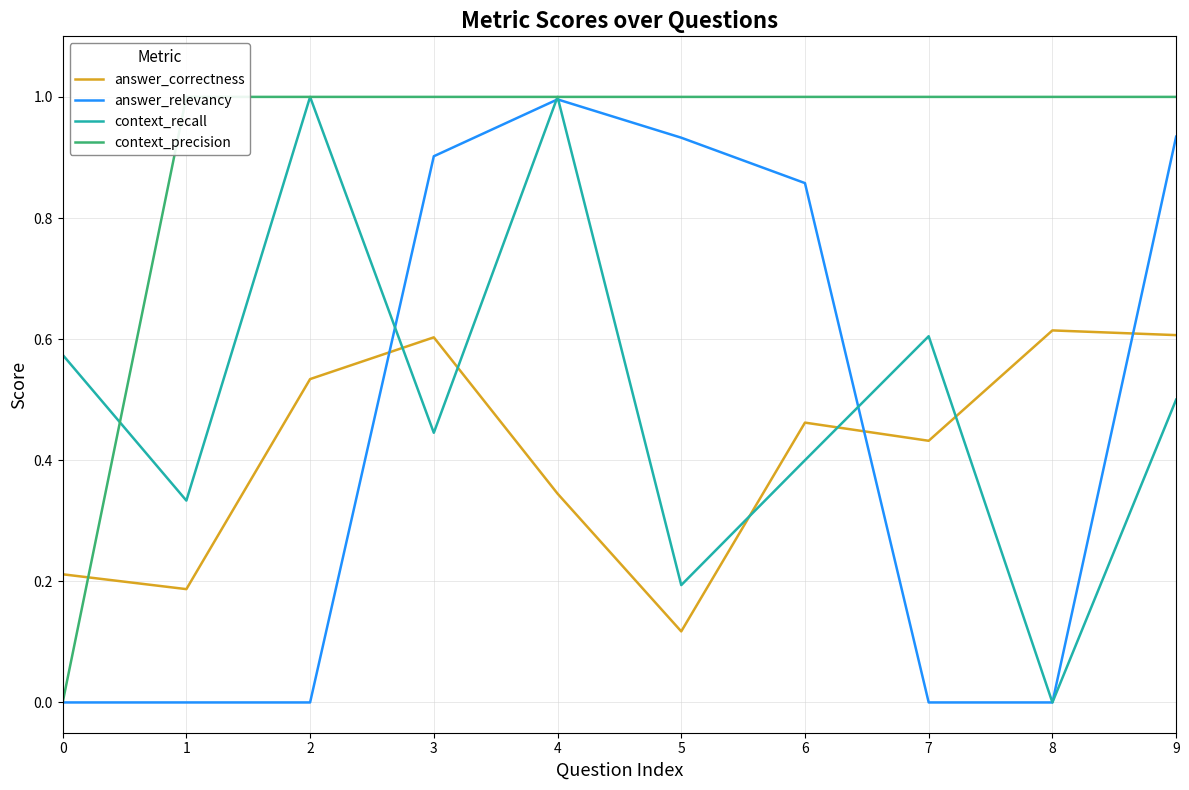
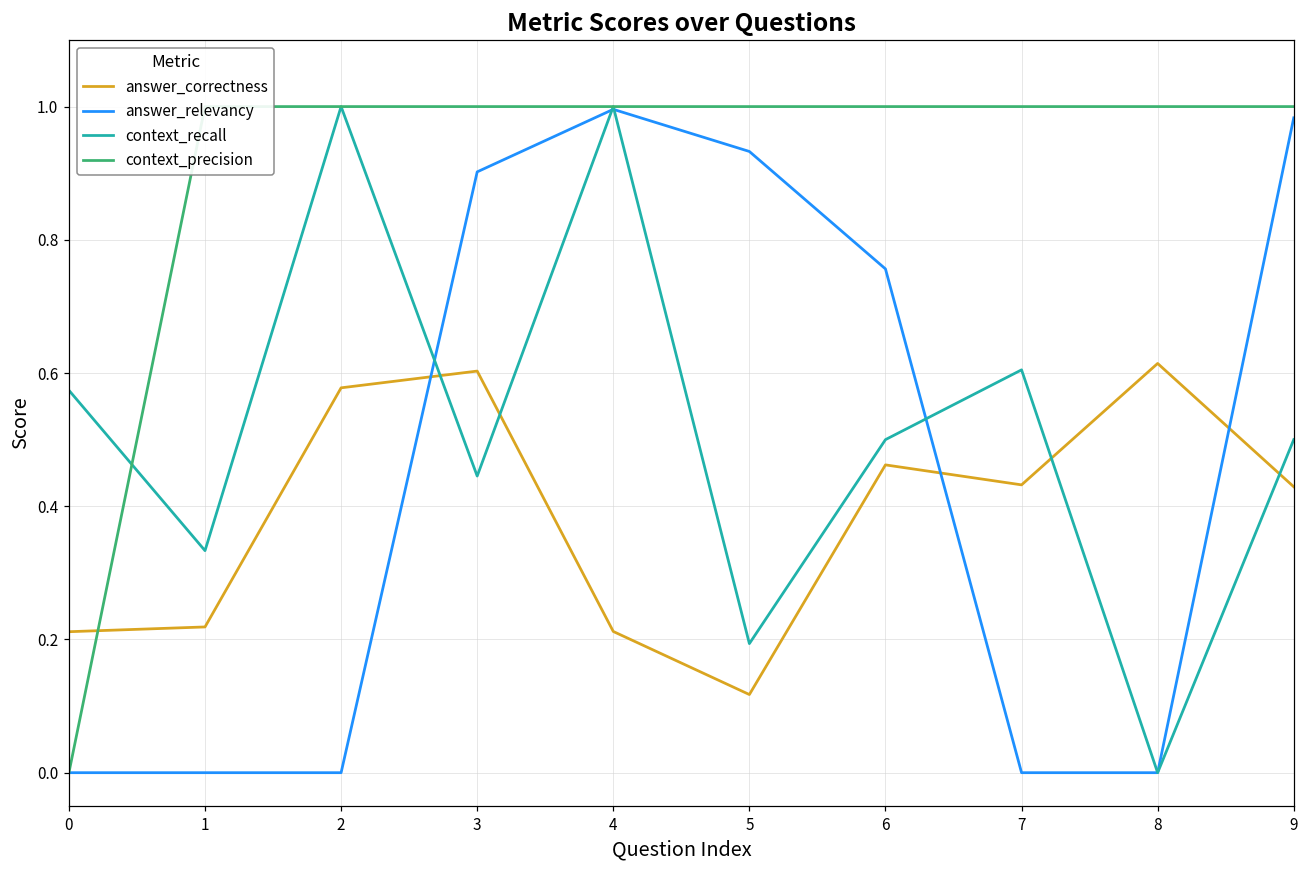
  {
    "answer_correctness": {
      "0": 0.21,
-     "1": 0.19,
-     "2": 0.53,
+     "1": 0.22,
+     "2": 0.58,
      "3": 0.60,
-     "4": 0.34,
+     "4": 0.21,
      "5": 0.12,
      "6": 0.46,
      "7": 0.43,
      "8": 0.61,
-     "9": 0.61
+     "9": 0.43
    },
    "answer_relevancy": {
      "1": 0.00,
      "2": 0.00,
      "3": 0.90,
      "5": 0.93,
-     "6": 0.86,
+     "6": 0.76,
      "7": 0.00,
-     "9": 0.93
+     "9": 0.98
    },
    "context_recall": {
      "0": 0.57,
      "1": 0.33,
      "3": 0.45,
      "5": 0.19,
-     "6": 0.4,
+     "6": 0.5,
      "7": 0.60,
      "9": 0.5
    },
    "context_precision": {
      "3": 1.00,
      "5": 1.00,
      "6": 1.00,
      "7": 1.00,
      "8": 1.00,
      "9": 1.00
    }
  }
